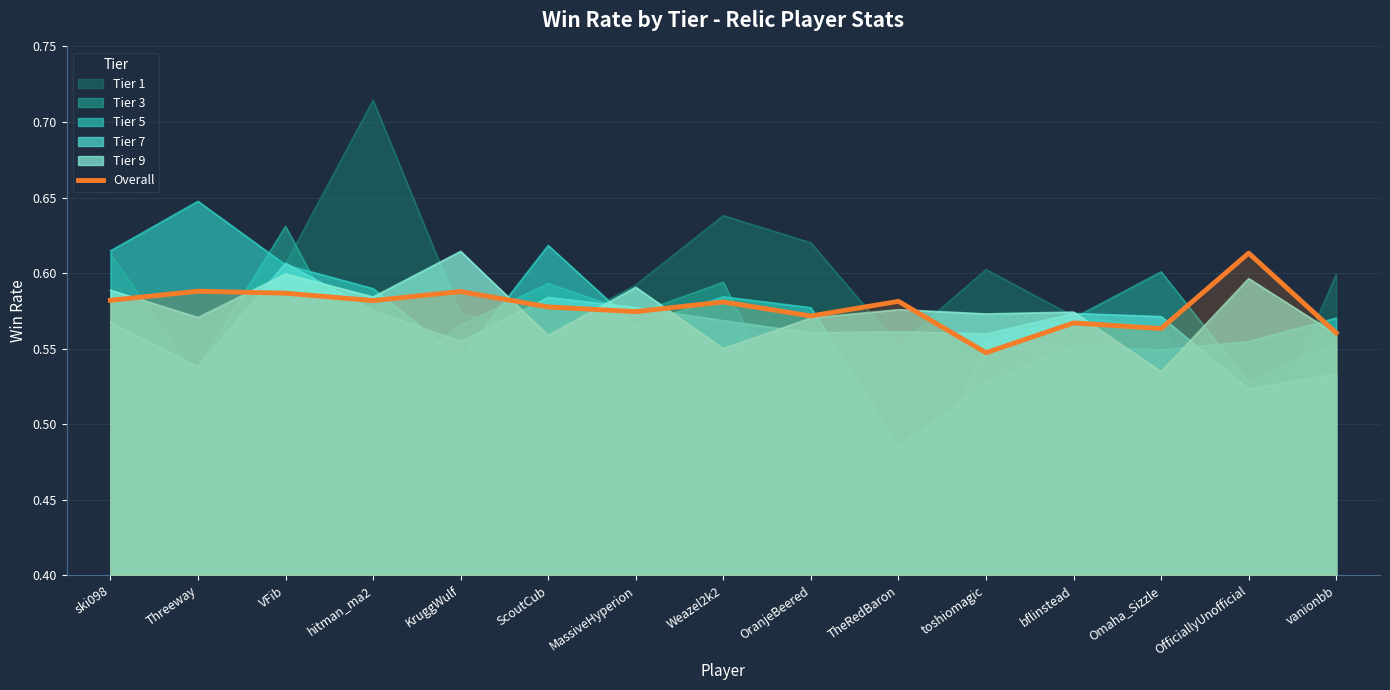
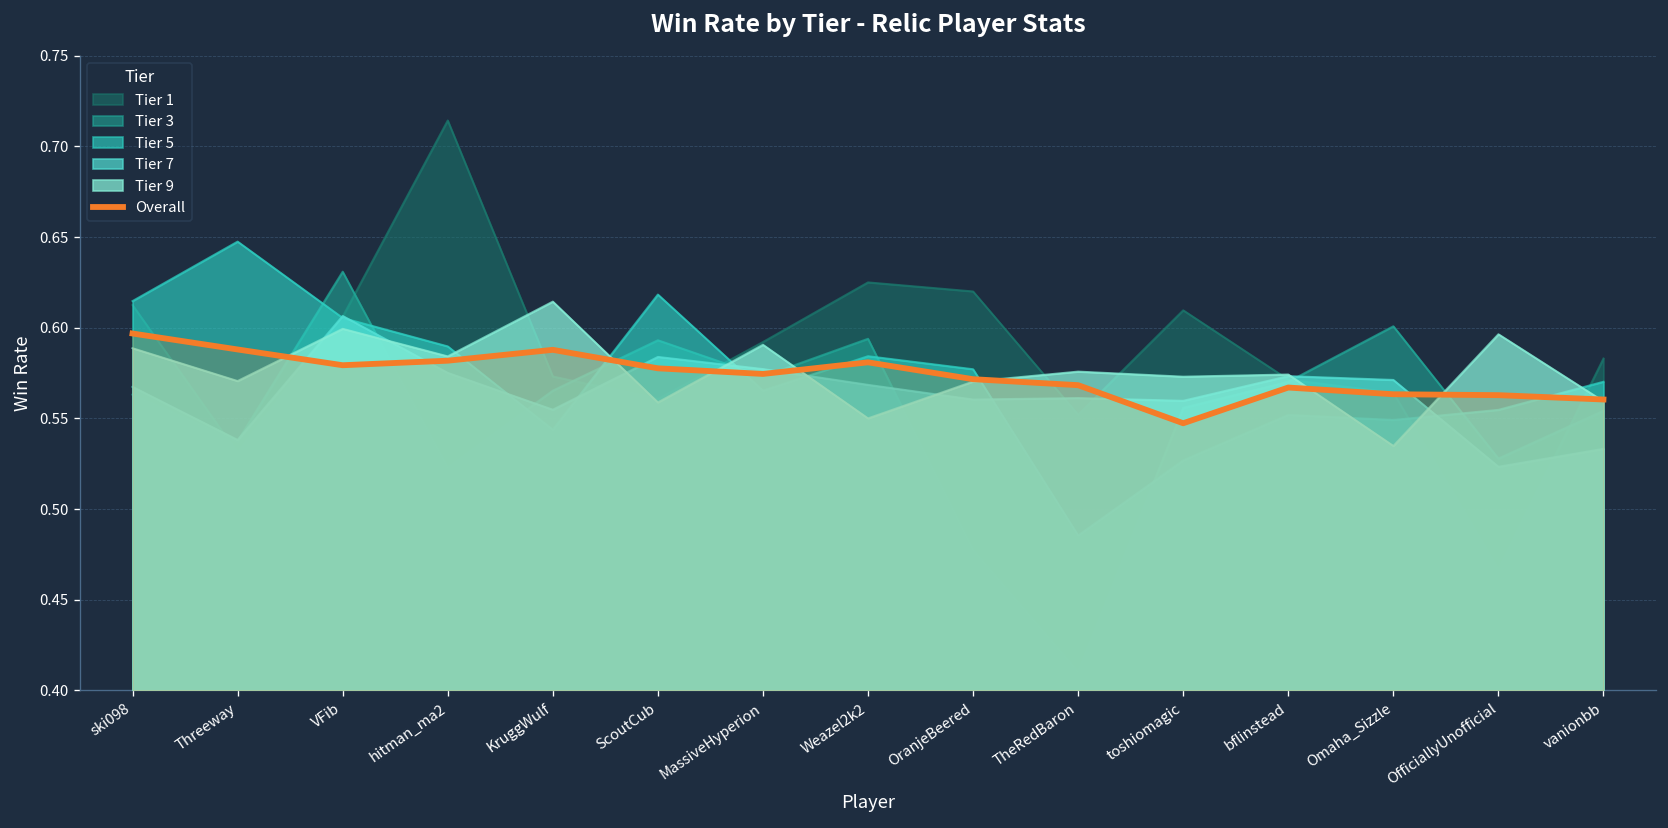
  {
    "Tier 1": {
      "ski098": 0.613,
      "Threeway": 0.531,
      "hitman_ma2": 0.714,
      "KruggWulf": 0.573,
      "ScoutCub": 0.561,
-     "Weazel2k2": 0.638,
+     "Weazel2k2": 0.625,
      "OranjeBeered": 0.620,
      "TheRedBaron": 0.552,
-     "toshiomagic": 0.602,
+     "toshiomagic": 0.610,
      "OfficiallyUnofficial": 0.466,
-     "vanionbb": 0.599
+     "vanionbb": 0.583
    },
    "Overall": {
-     "ski098": 0.582,
+     "ski098": 0.597,
      "Threeway": 0.588,
-     "VFib": 0.587,
+     "VFib": 0.579,
      "hitman_ma2": 0.582,
      "KruggWulf": 0.588,
      "ScoutCub": 0.578,
      "Weazel2k2": 0.581,
-     "TheRedBaron": 0.581,
+     "TheRedBaron": 0.568,
      "toshiomagic": 0.547,
      "bflinstead": 0.567,
-     "OfficiallyUnofficial": 0.613
+     "OfficiallyUnofficial": 0.563
    }
  }
